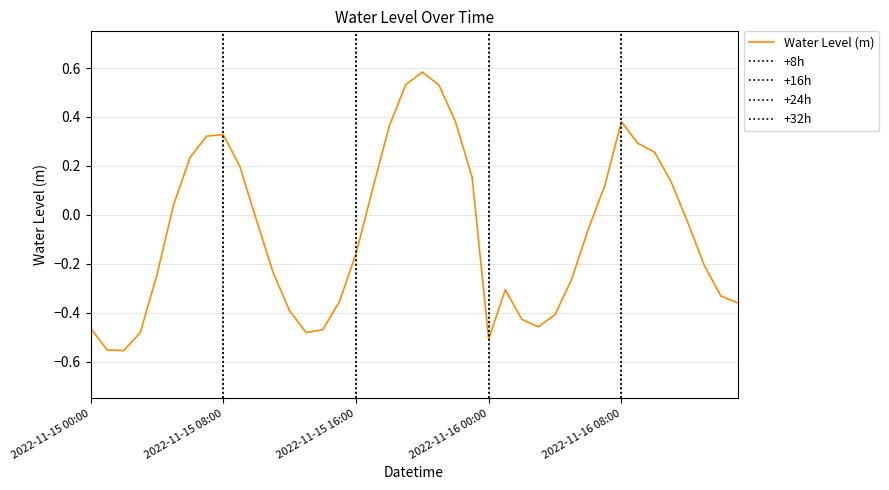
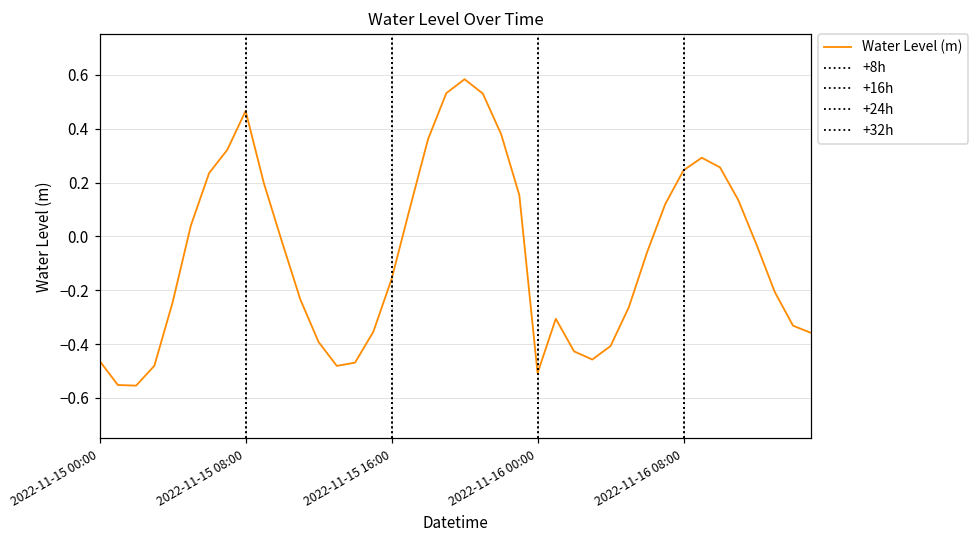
  {
    "2022-11-15 00:00": -0.46,
-   "2022-11-15 08:00": 0.33,
+   "2022-11-15 08:00": 0.47,
    "2022-11-15 16:00": -0.16,
    "2022-11-16 00:00": -0.51,
-   "2022-11-16 08:00": 0.38
+   "2022-11-16 08:00": 0.25
  }
